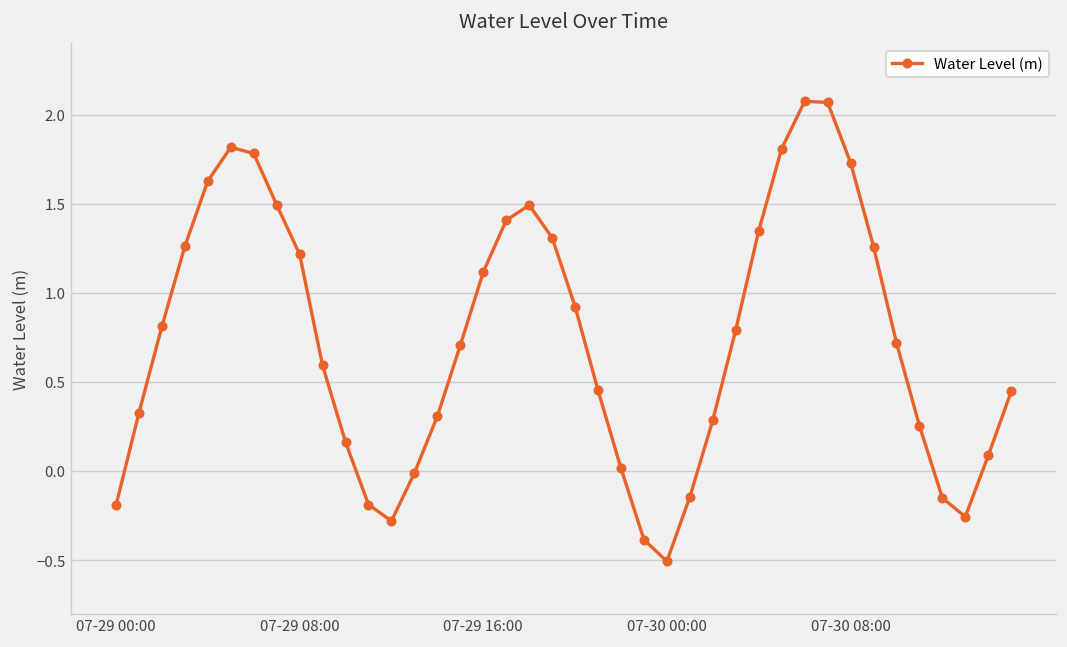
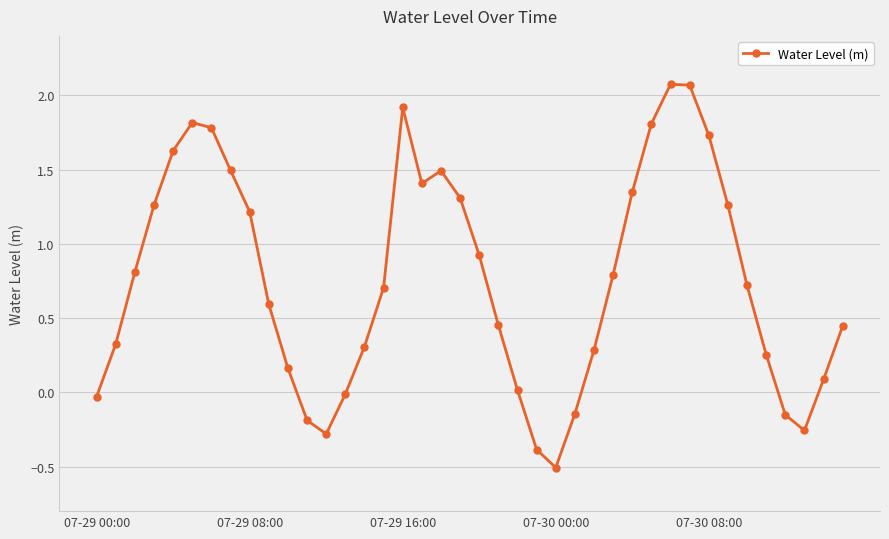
  {
-   "07-29 00:00": -0.19,
+   "07-29 00:00": -0.03,
    "07-29 08:00": 1.22,
-   "07-29 16:00": 1.12,
+   "07-29 16:00": 1.92,
    "07-30 00:00": -0.51,
    "07-30 08:00": 1.73
  }
